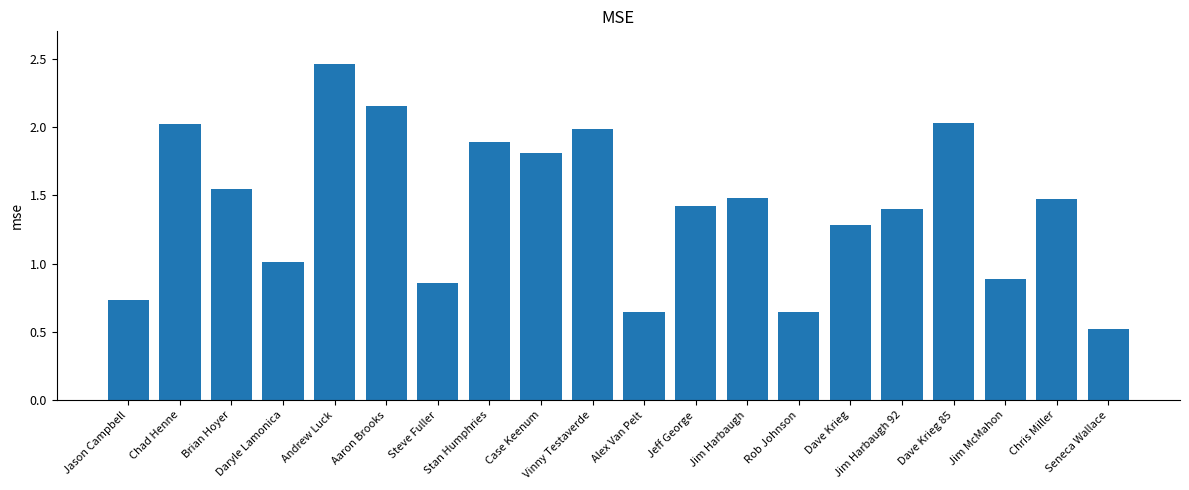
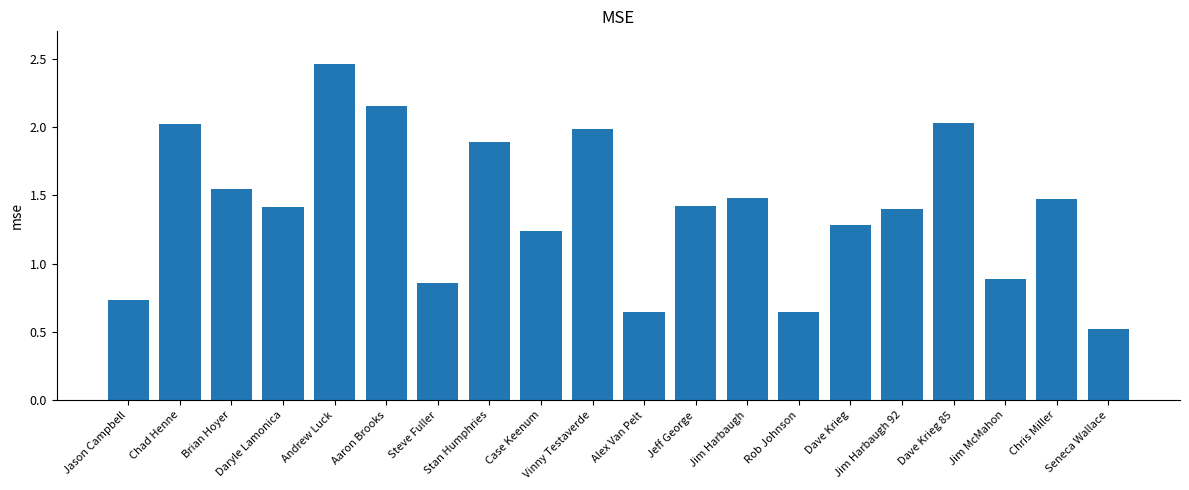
  {
    "Jason Campbell": 0.73,
    "Chad Henne": 2.02,
    "Brian Hoyer": 1.54,
-   "Daryle Lamonica": 1.01,
+   "Daryle Lamonica": 1.42,
    "Andrew Luck": 2.46,
    "Aaron Brooks": 2.16,
    "Steve Fuller": 0.86,
    "Stan Humphries": 1.89,
-   "Case Keenum": 1.81,
+   "Case Keenum": 1.24,
    "Vinny Testaverde": 1.99,
    "Alex Van Pelt": 0.64,
    "Jeff George": 1.42,
    "Jim Harbaugh": 1.48,
    "Rob Johnson": 0.64,
    "Dave Krieg": 1.28,
    "Jim Harbaugh 92": 1.40,
    "Dave Krieg 85": 2.03,
    "Jim McMahon": 0.89,
    "Chris Miller": 1.48,
    "Seneca Wallace": 0.52
  }
